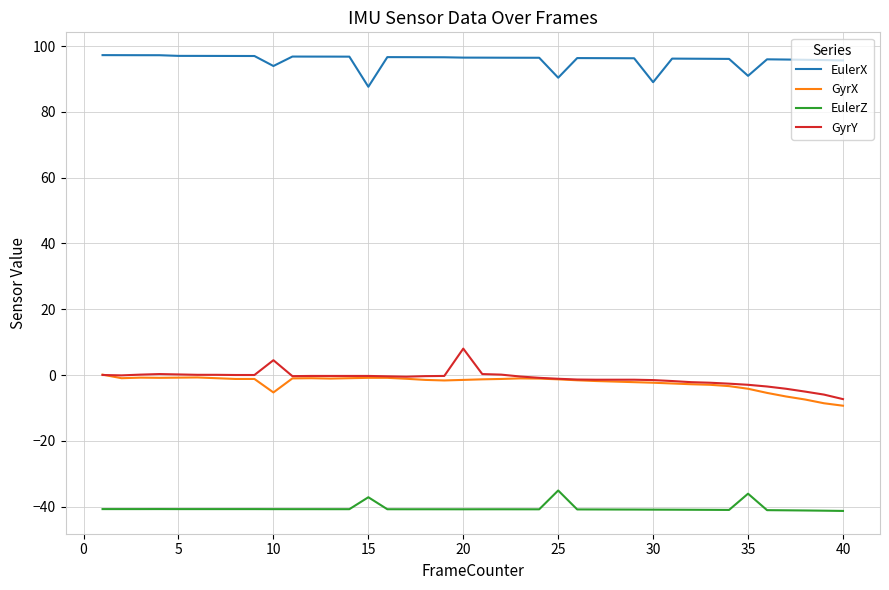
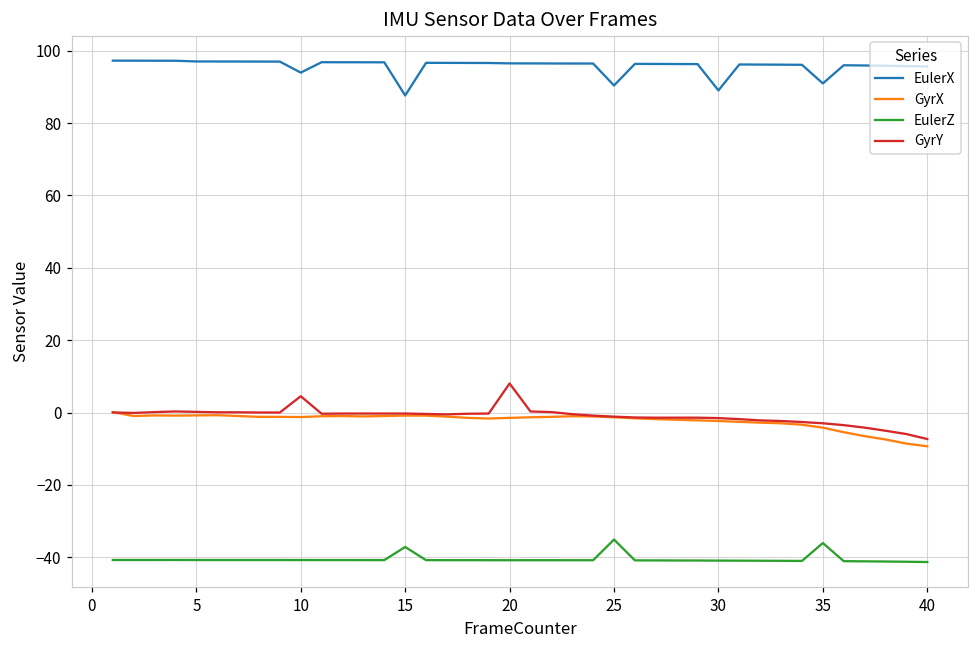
  {
    "EulerX": {
      "5": 97,
      "10": 94,
      "15": 88,
      "20": 97,
      "25": 90,
      "30": 89,
      "35": 91
    },
    "GyrX": {
      "5": -1,
-     "10": -5,
+     "10": -1,
      "20": -1,
      "30": -2,
      "35": -4,
      "40": -9
    },
    "EulerZ": {
      "5": -41,
      "10": -41,
      "15": -37,
      "20": -41,
      "25": -35,
      "30": -41,
      "35": -36,
      "40": -41
    },
    "GyrY": {
      "5": 0,
      "10": 5,
      "20": 8,
      "30": -2,
      "35": -3,
      "40": -7
    }
  }
